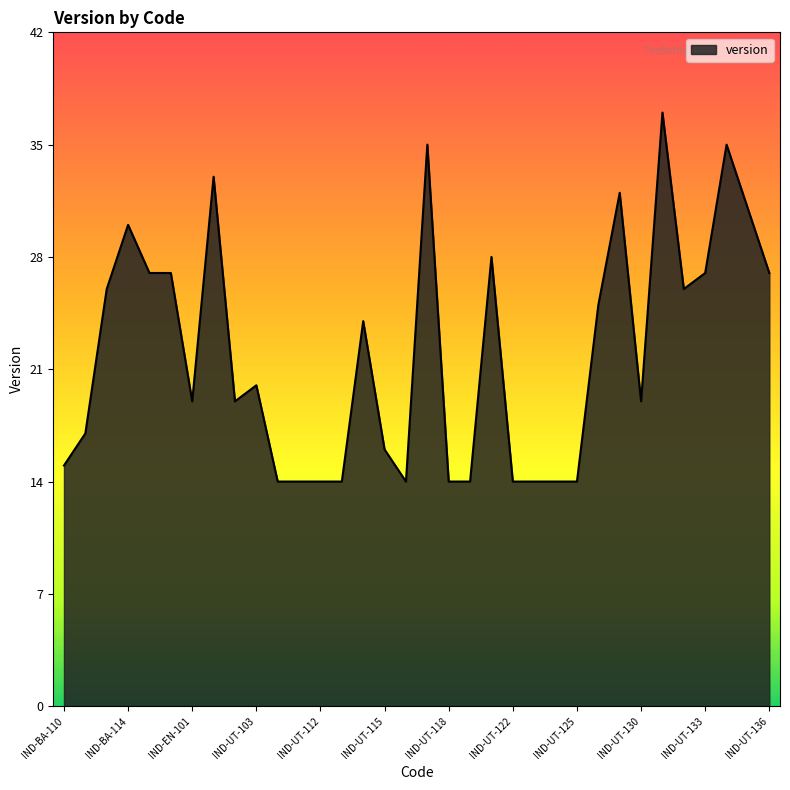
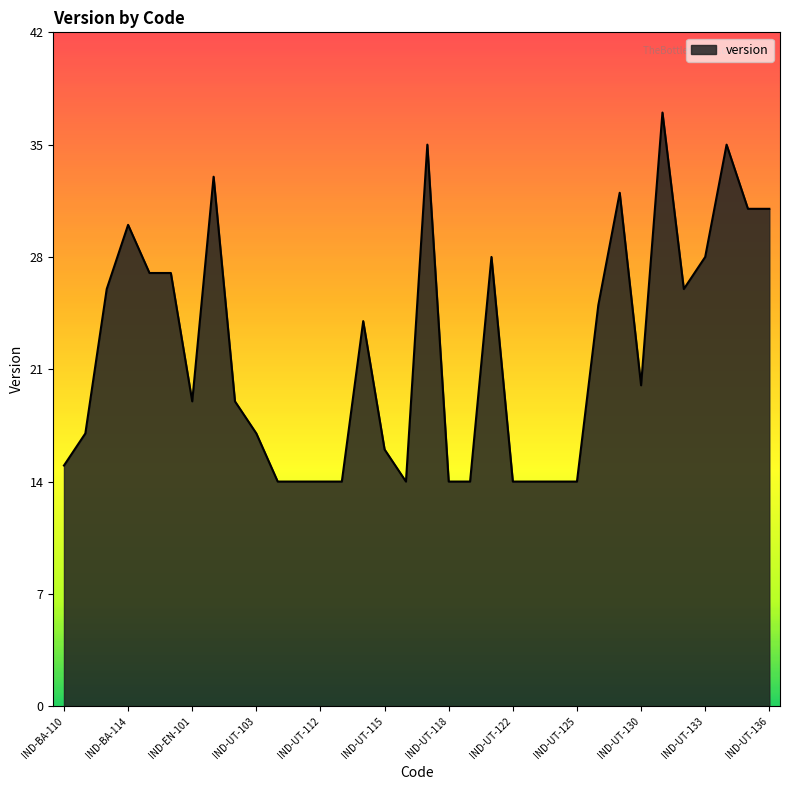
  {
    "IND-BA-110": 15,
    "IND-BA-114": 30,
    "IND-EN-101": 19,
-   "IND-UT-103": 20,
+   "IND-UT-103": 17,
    "IND-UT-112": 14,
    "IND-UT-115": 16,
    "IND-UT-118": 14,
    "IND-UT-122": 14,
    "IND-UT-125": 14,
-   "IND-UT-130": 19,
-   "IND-UT-133": 27,
-   "IND-UT-136": 27
+   "IND-UT-130": 20,
+   "IND-UT-133": 28,
+   "IND-UT-136": 31
  }
